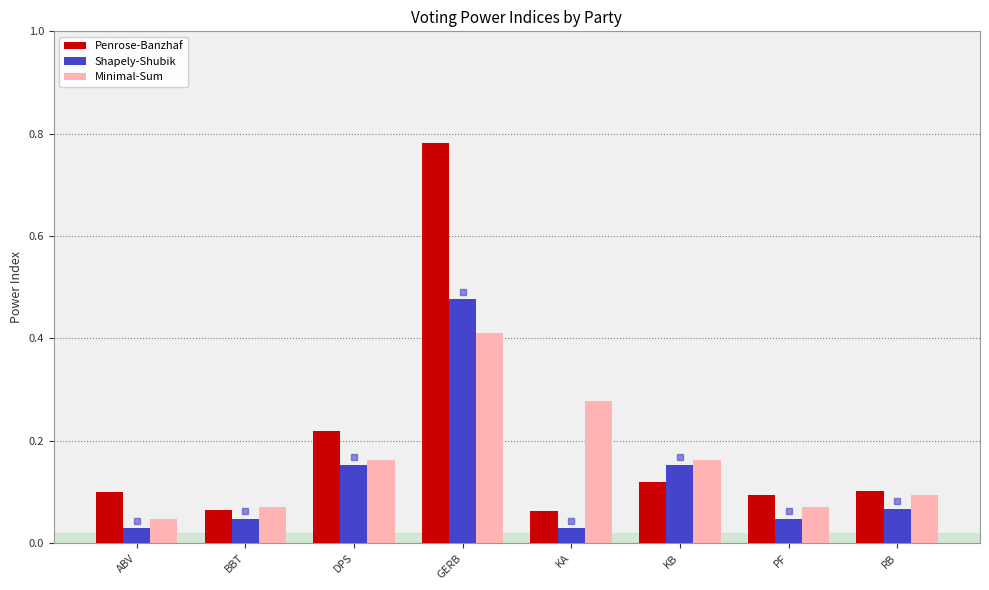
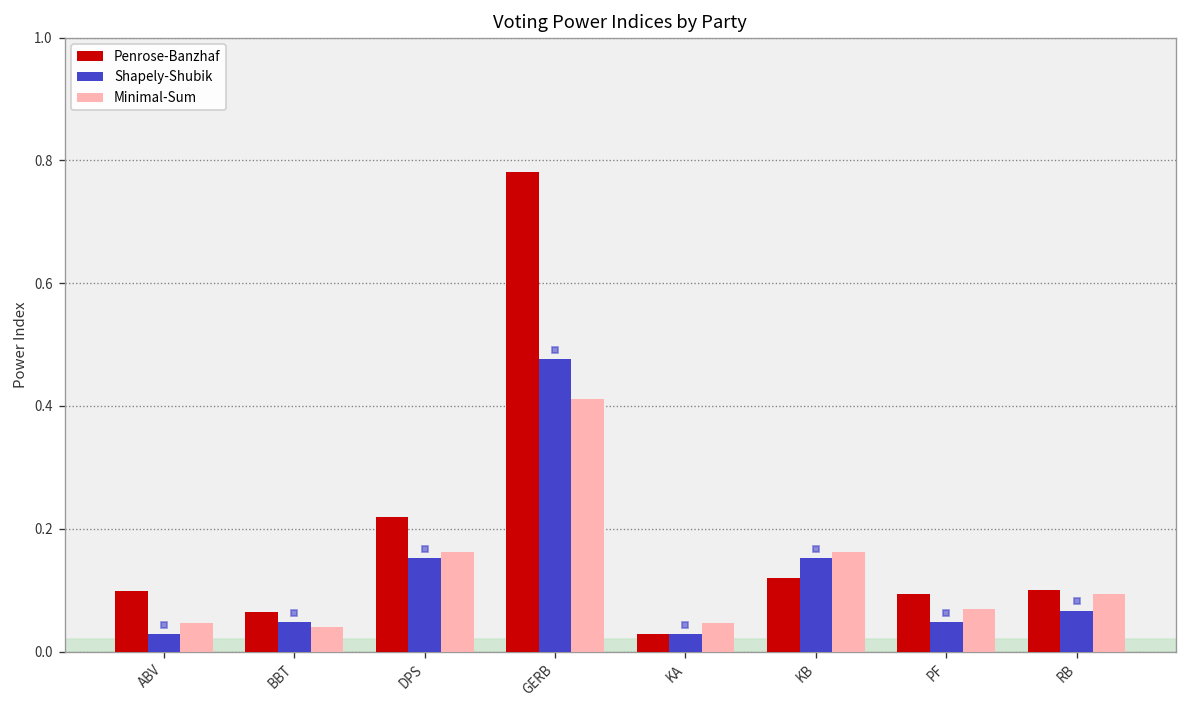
  {
    "Penrose-Banzhaf": {
      "ABV": 0.10,
      "BBT": 0.06,
      "DPS": 0.22,
      "GERB": 0.78,
-     "KA": 0.06,
+     "KA": 0.03,
      "KB": 0.12,
      "PF": 0.09,
      "RB": 0.10
    },
    "Minimal-Sum": {
      "ABV": 0.05,
-     "BBT": 0.07,
+     "BBT": 0.04,
      "DPS": 0.16,
      "GERB": 0.41,
-     "KA": 0.28,
+     "KA": 0.05,
      "KB": 0.16,
      "PF": 0.07,
      "RB": 0.09
    }
  }
